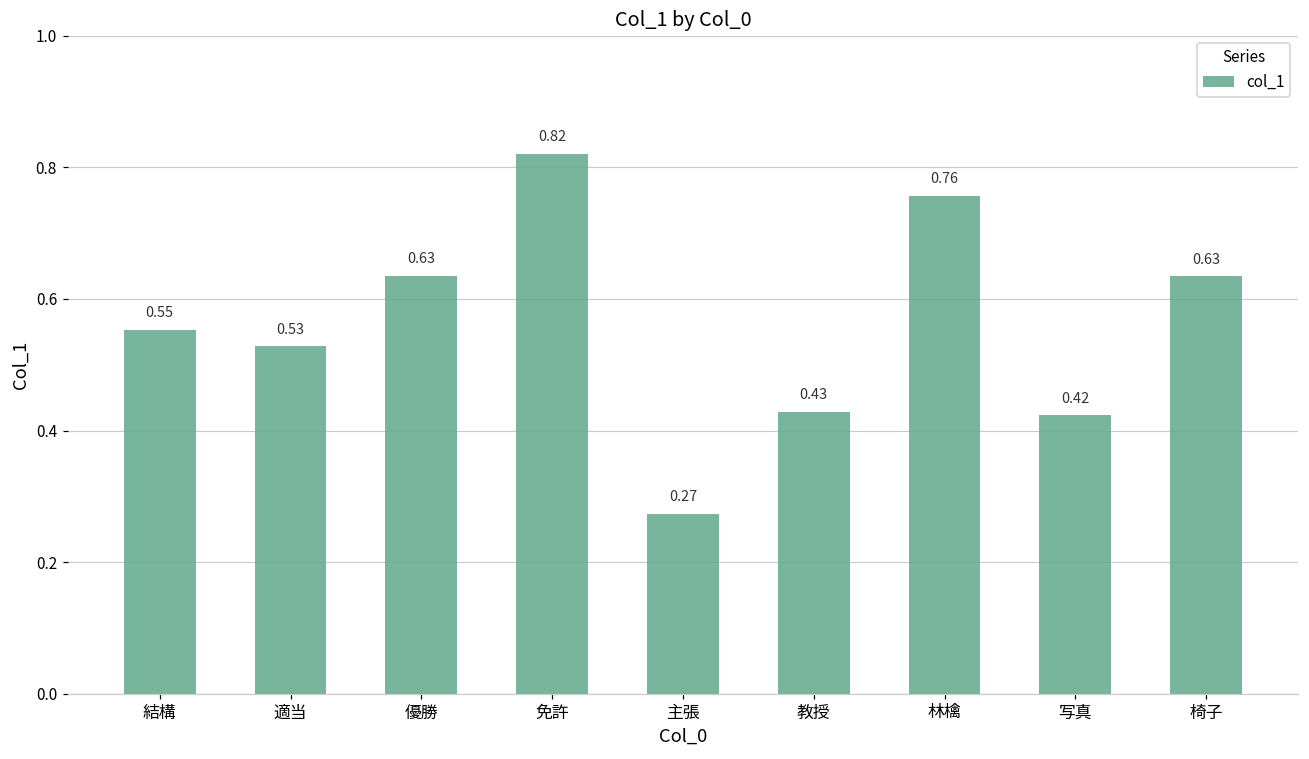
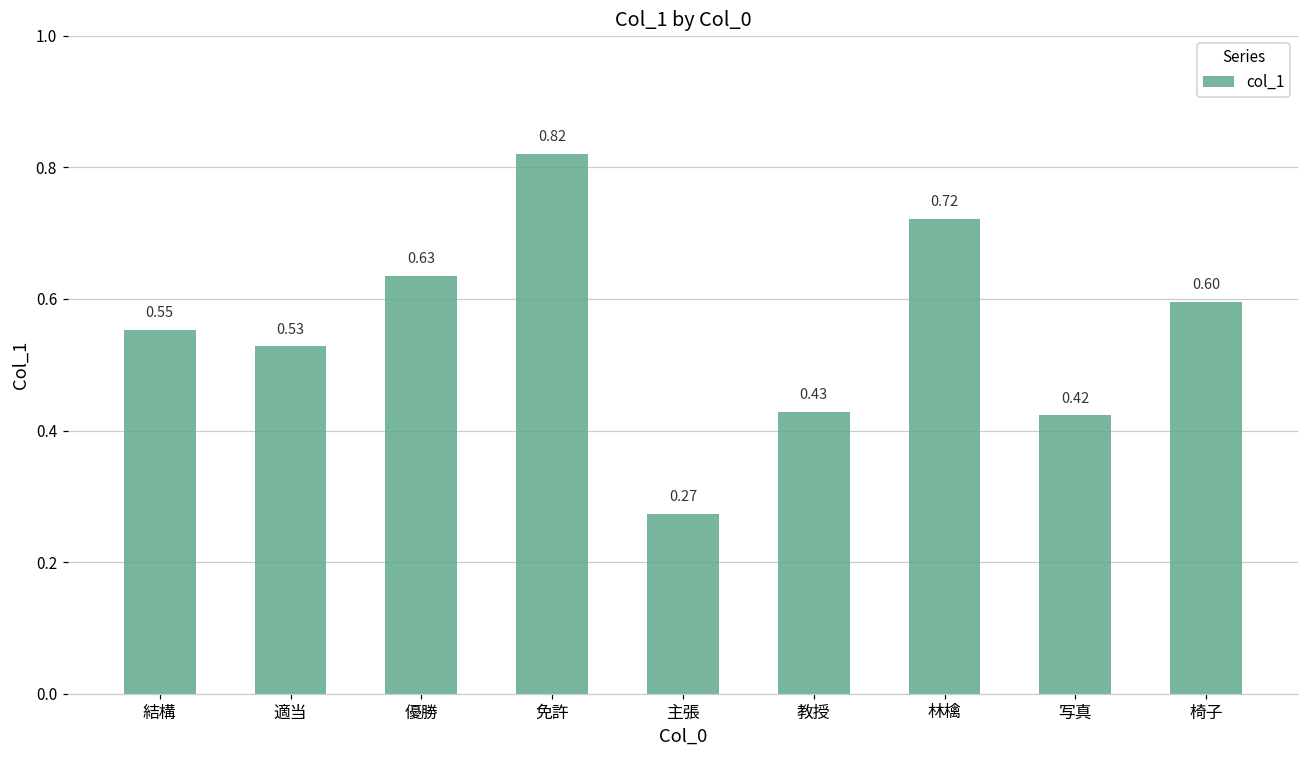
  {
    "結構": 0.55,
    "適当": 0.53,
    "優勝": 0.63,
    "免許": 0.82,
    "主張": 0.27,
    "教授": 0.43,
-   "林檎": 0.76,
+   "林檎": 0.72,
    "写真": 0.42,
-   "椅子": 0.63
+   "椅子": 0.60
  }
